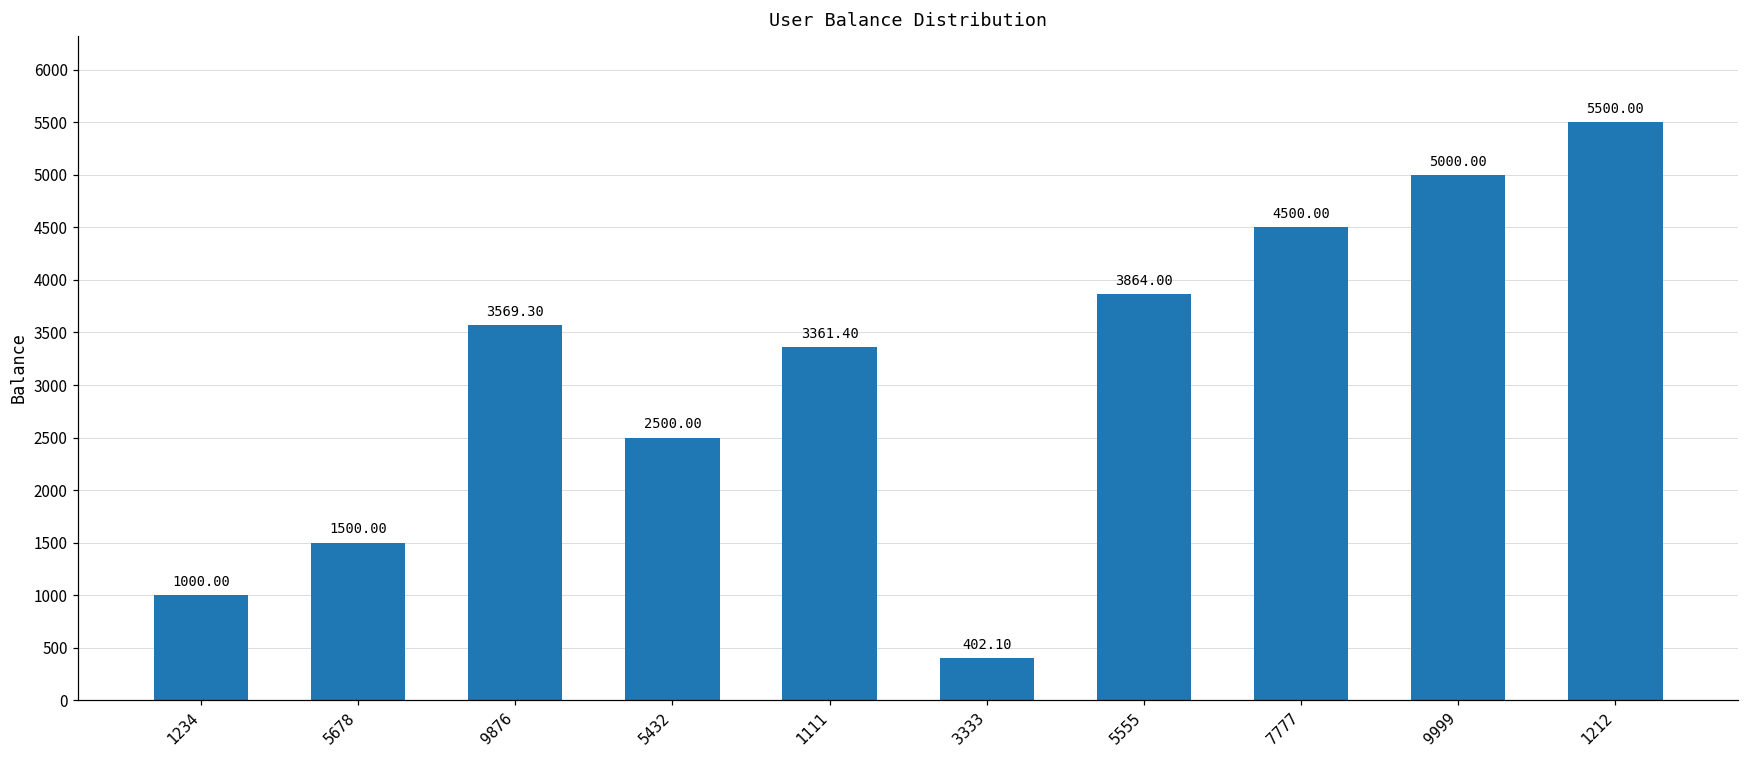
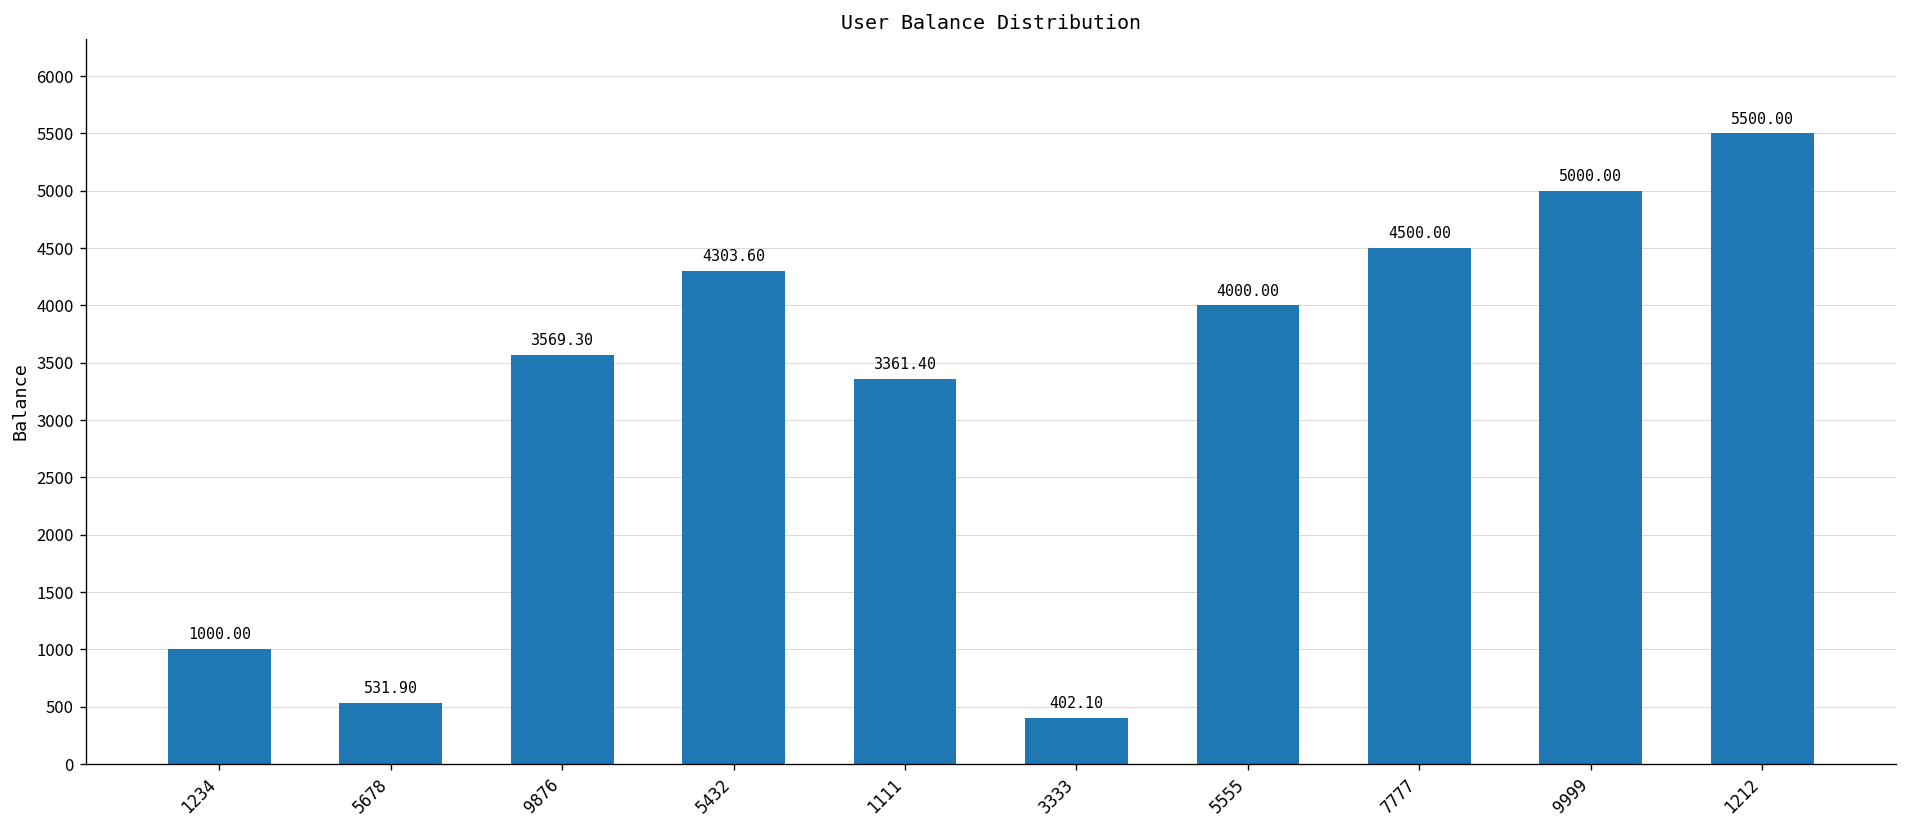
  {
    "1234": 1000.00,
-   "5678": 1500.00,
+   "5678": 531.90,
    "9876": 3569.30,
-   "5432": 2500.00,
+   "5432": 4303.60,
    "1111": 3361.40,
    "3333": 402.10,
-   "5555": 3864.00,
+   "5555": 4000.00,
    "7777": 4500.00,
    "9999": 5000.00,
    "1212": 5500.00
  }
